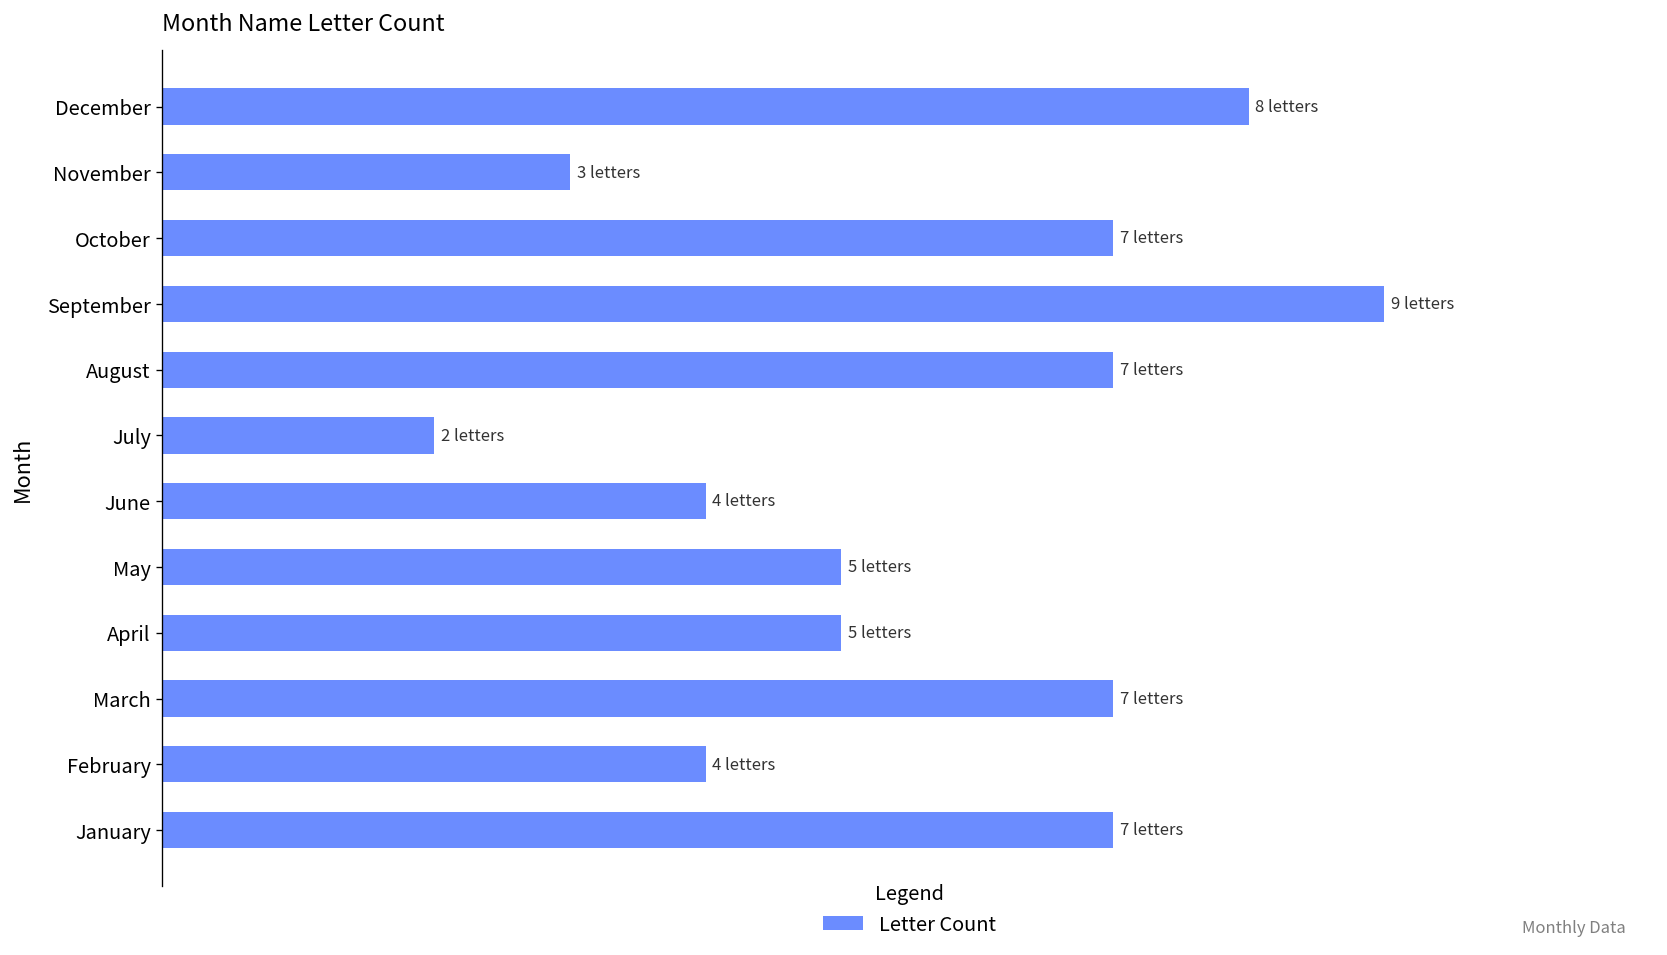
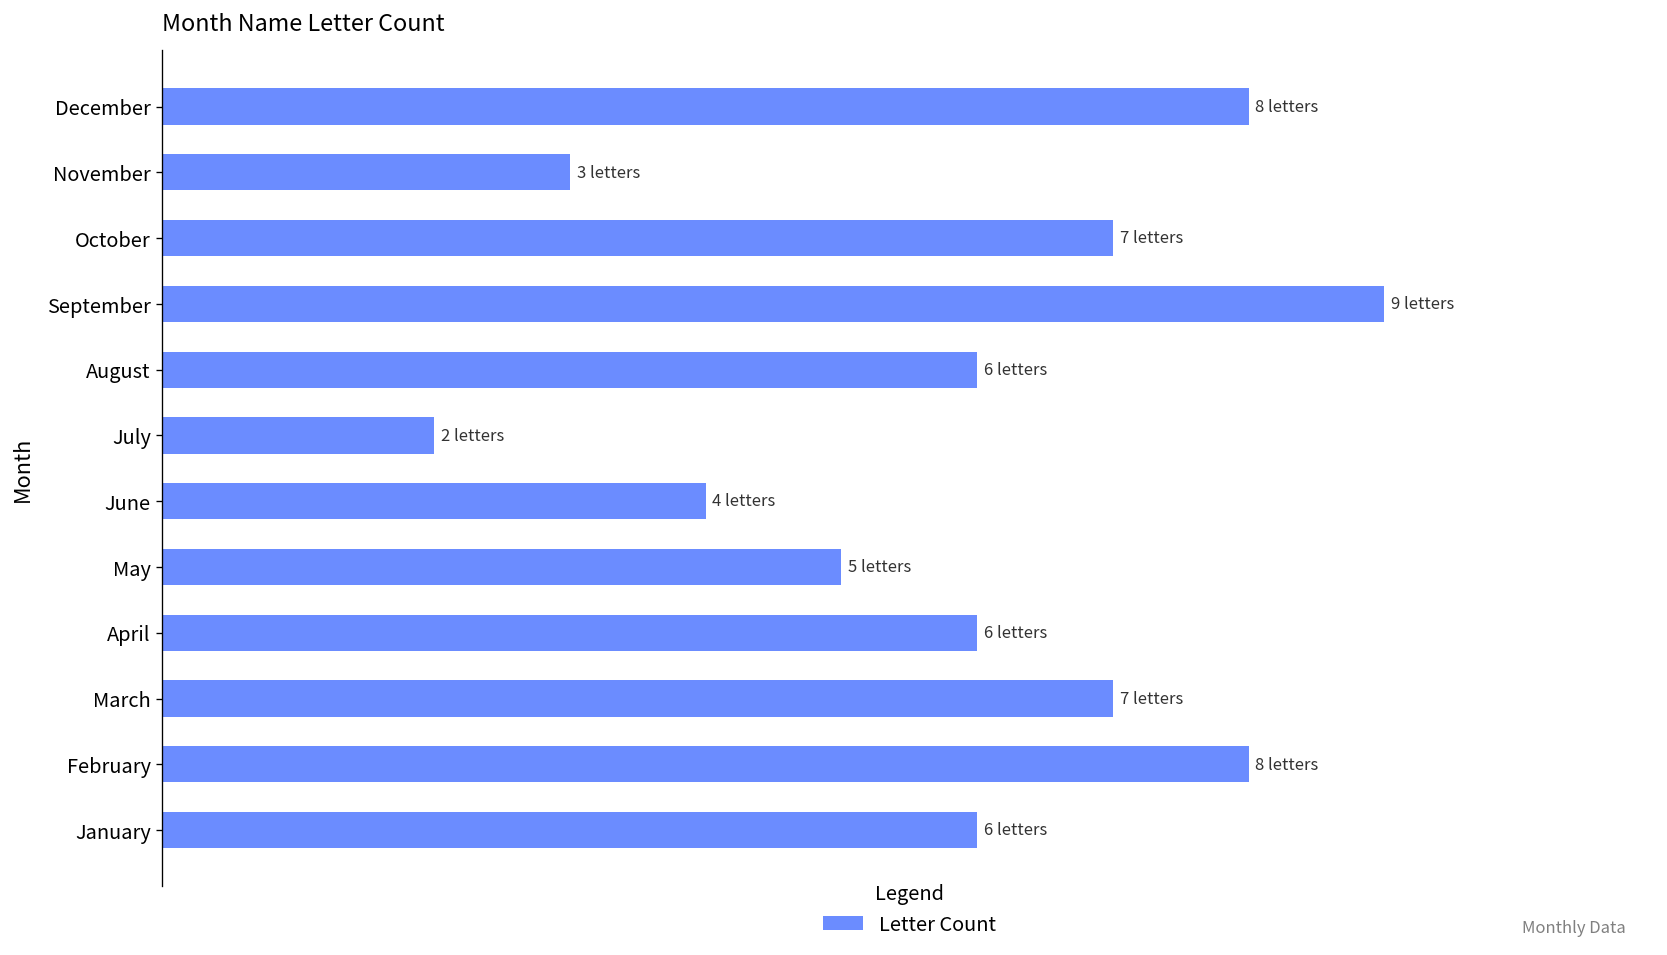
  {
    "December": 8,
    "November": 3,
    "October": 7,
    "September": 9,
-   "August": 7,
+   "August": 6,
    "July": 2,
    "June": 4,
    "May": 5,
-   "April": 5,
+   "April": 6,
    "March": 7,
-   "February": 4,
-   "January": 7
+   "February": 8,
+   "January": 6
  }
